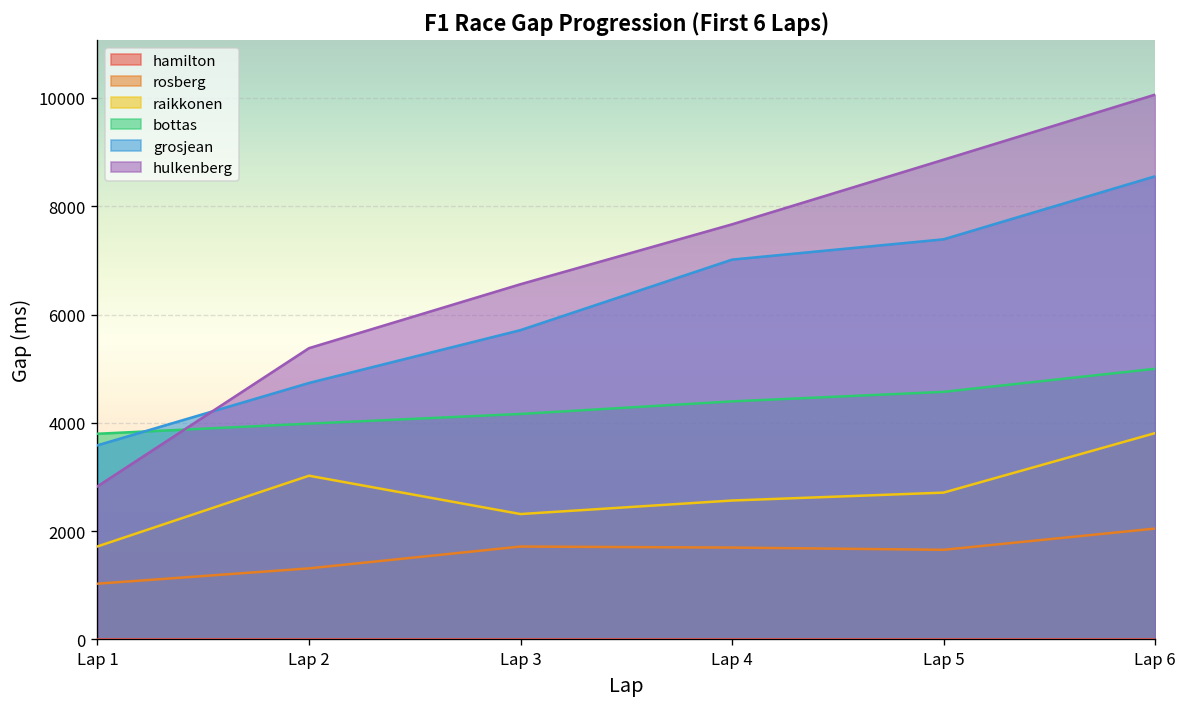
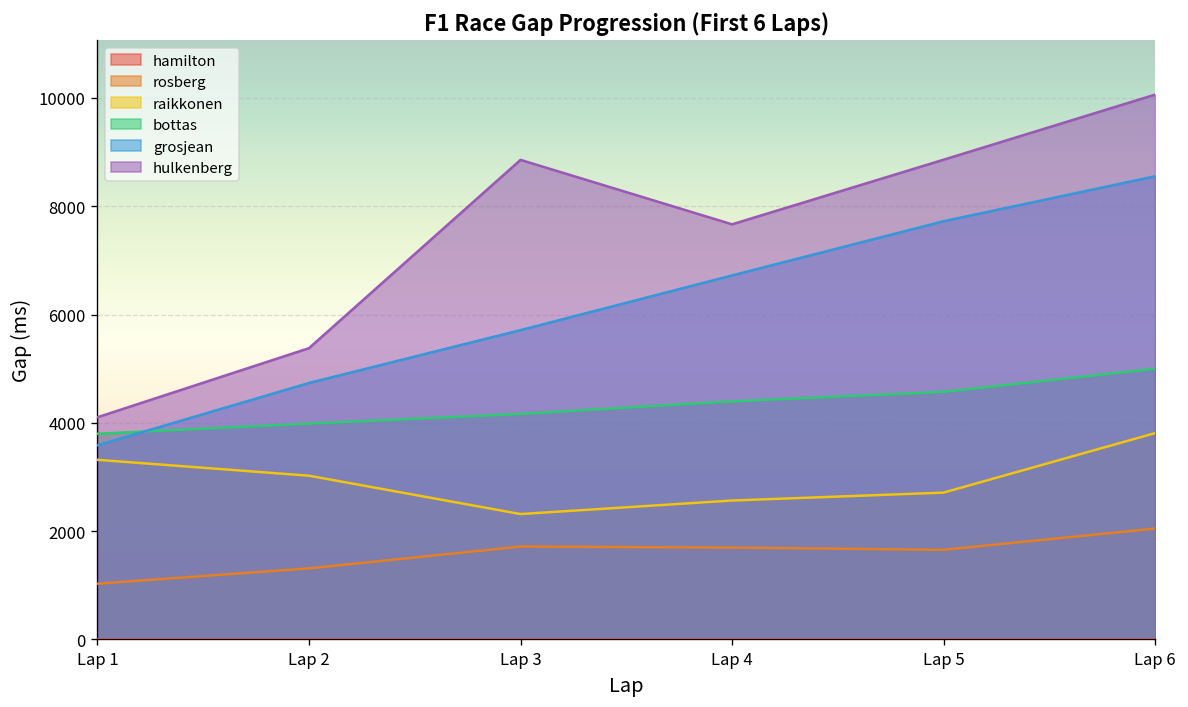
  {
    "raikkonen": {
-     "Lap 1": 1700,
+     "Lap 1": 3300,
      "Lap 2": 3000,
      "Lap 3": 2300,
      "Lap 4": 2600,
      "Lap 5": 2700,
      "Lap 6": 3800
    },
    "bottas": {
      "Lap 1": 3800,
      "Lap 2": 4000,
      "Lap 3": 4200,
      "Lap 4": 4400,
      "Lap 5": 4600,
      "Lap 6": 5000
    },
    "grosjean": {
      "Lap 1": 3600,
      "Lap 2": 4700,
      "Lap 3": 5700,
-     "Lap 4": 7000,
-     "Lap 5": 7400,
+     "Lap 4": 6700,
+     "Lap 5": 7700,
      "Lap 6": 8600
    },
    "hulkenberg": {
-     "Lap 1": 2800,
+     "Lap 1": 4100,
      "Lap 2": 5400,
-     "Lap 3": 6600,
+     "Lap 3": 8900,
      "Lap 4": 7700,
      "Lap 5": 8900,
      "Lap 6": 10100
    }
  }
